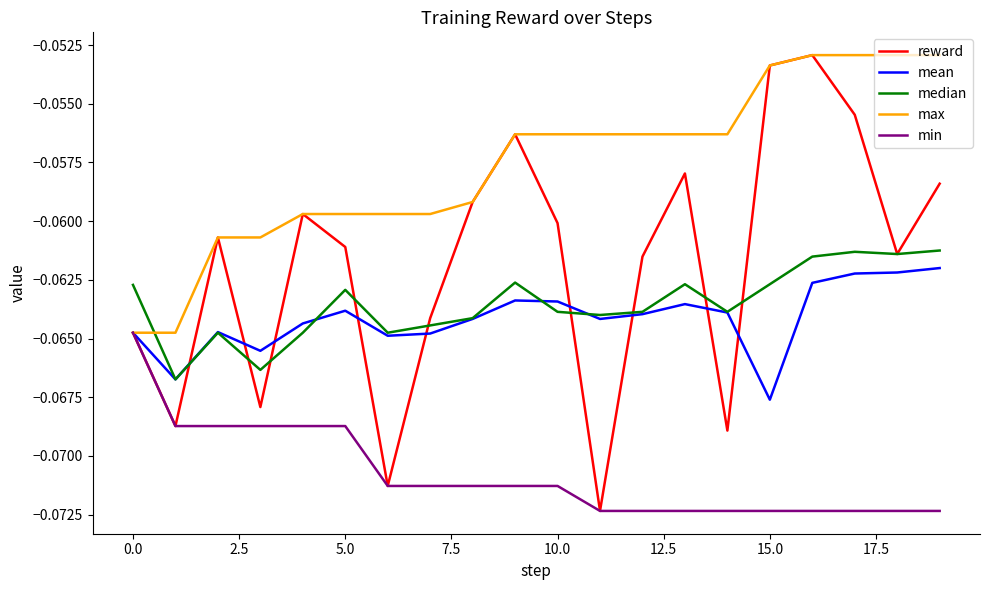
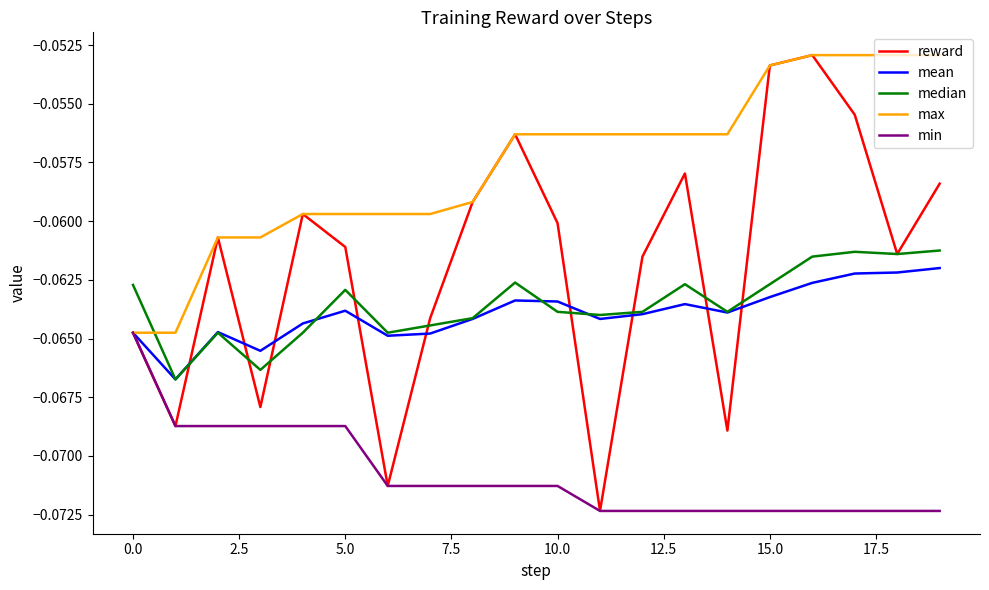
  {
    "reward": {
      "5.0": -0.0611,
      "10.0": -0.0601
    },
    "mean": {
      "5.0": -0.0638,
      "10.0": -0.0634,
-     "15.0": -0.0676
+     "15.0": -0.0632
    },
    "median": {
      "0.0": -0.0627,
      "5.0": -0.0629,
      "10.0": -0.0639,
      "15.0": -0.0627
    },
    "max": {
      "5.0": -0.0597,
      "10.0": -0.0563
    },
    "min": {
      "5.0": -0.0687,
      "10.0": -0.0713,
      "15.0": -0.0723
    }
  }
